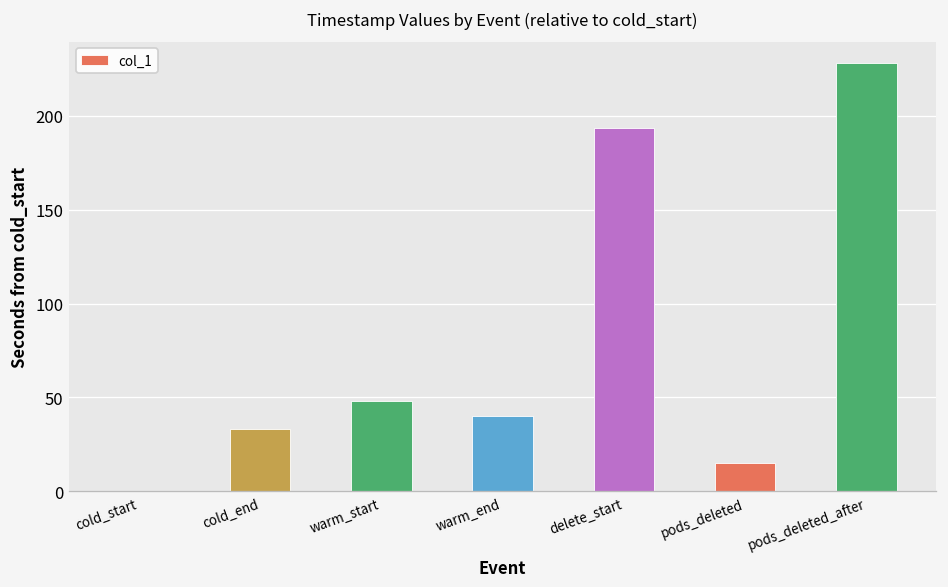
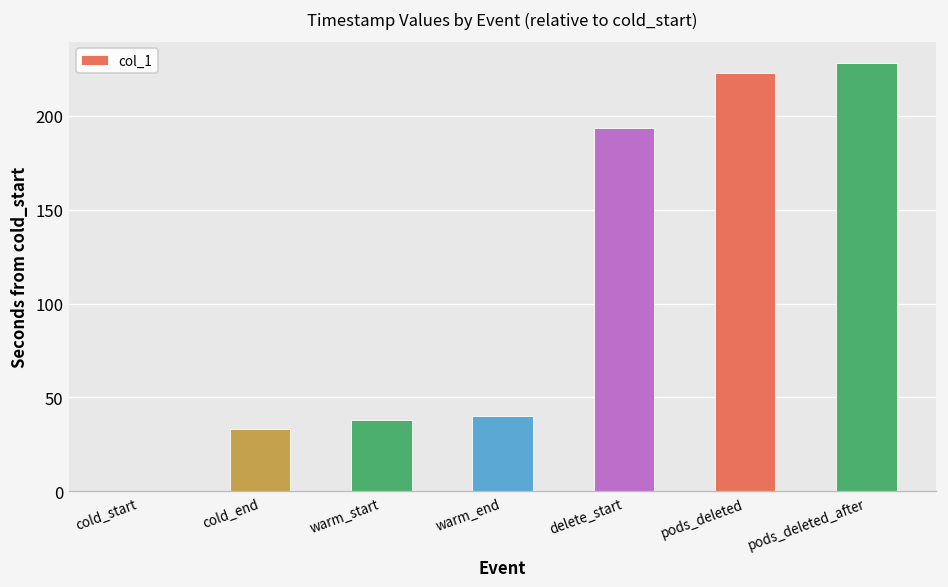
  {
    "cold_start": 0,
    "cold_end": 33,
-   "warm_start": 48,
+   "warm_start": 38,
    "warm_end": 40,
    "delete_start": 193,
-   "pods_deleted": 15,
+   "pods_deleted": 223,
    "pods_deleted_after": 228
  }
